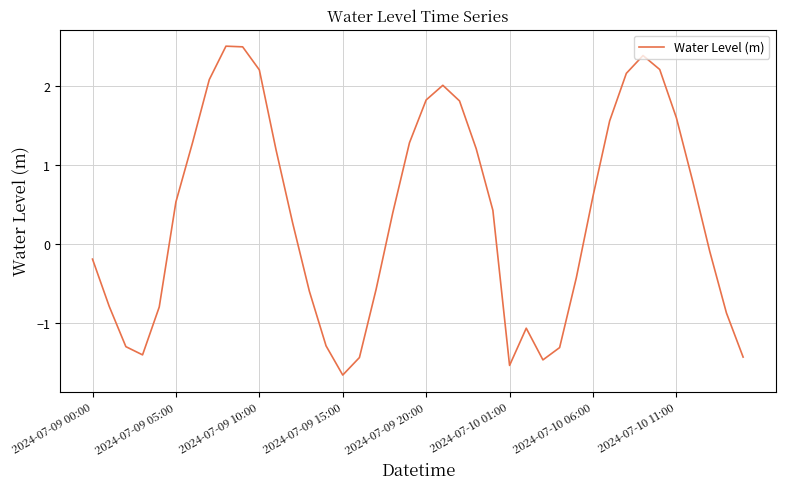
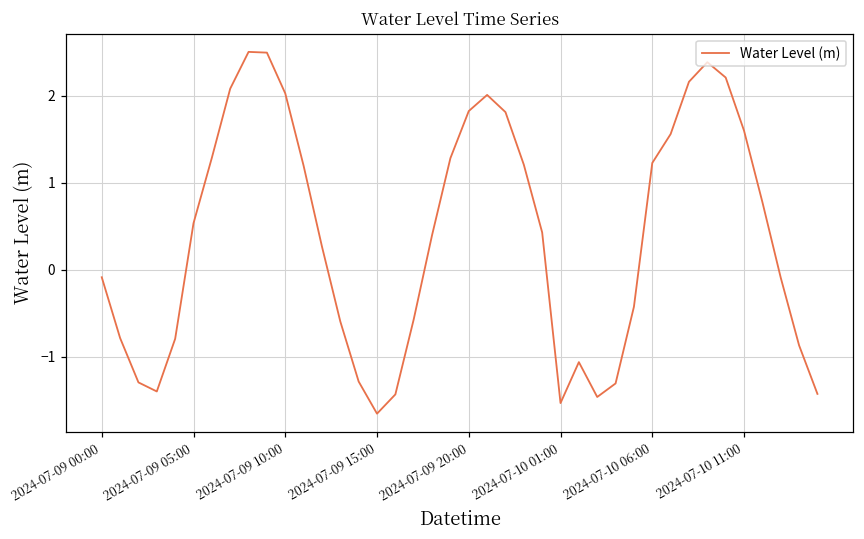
  {
-   "2024-07-09 00:00": -0.2,
+   "2024-07-09 00:00": -0.1,
    "2024-07-09 05:00": 0.5,
-   "2024-07-09 10:00": 2.2,
+   "2024-07-09 10:00": 2.0,
    "2024-07-09 15:00": -1.7,
    "2024-07-09 20:00": 1.8,
    "2024-07-10 01:00": -1.5,
-   "2024-07-10 06:00": 0.6,
+   "2024-07-10 06:00": 1.2,
    "2024-07-10 11:00": 1.6
  }
